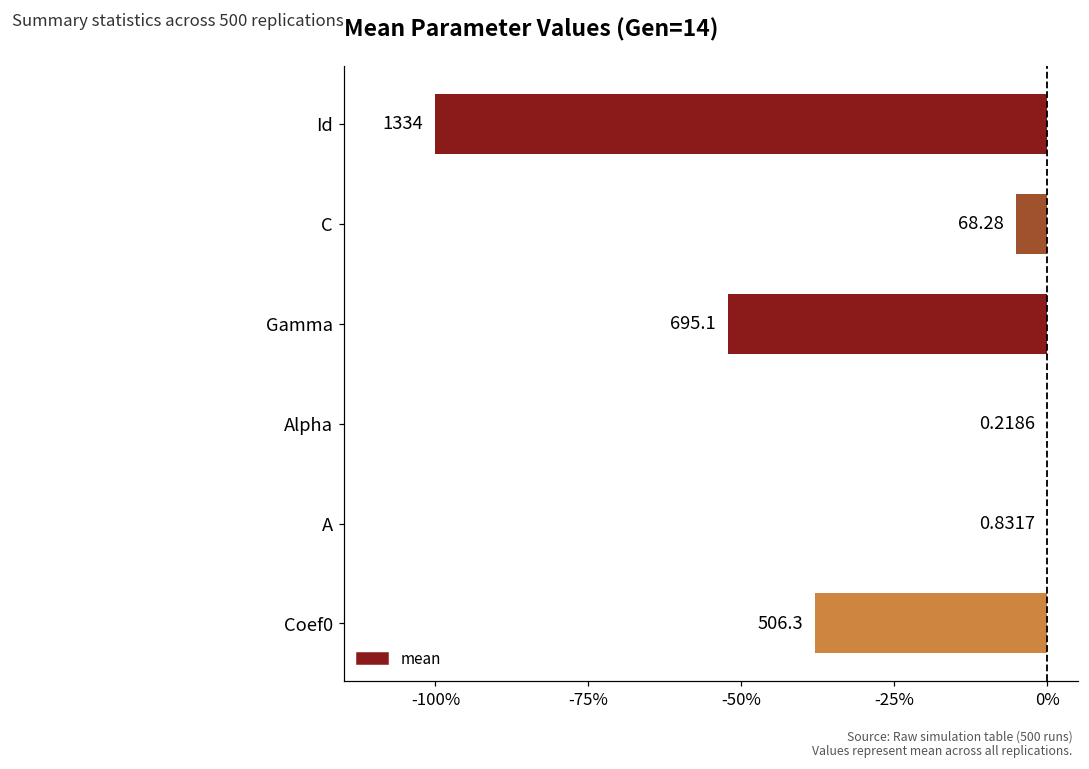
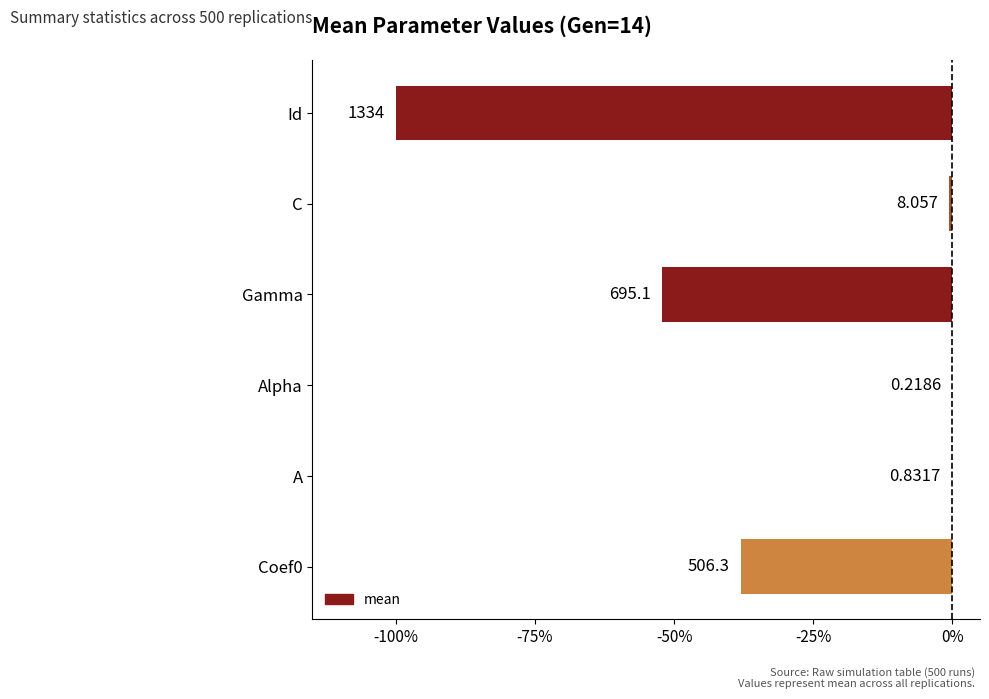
  {
-   "C": 68.28
+   "C": 8.057
  }
